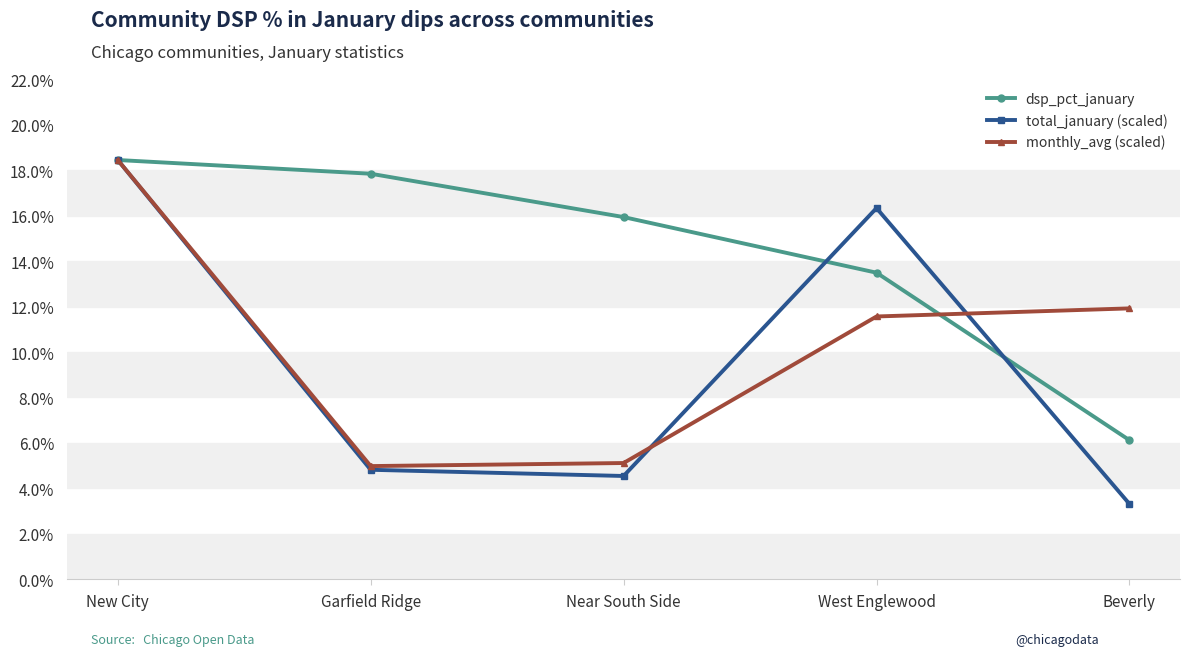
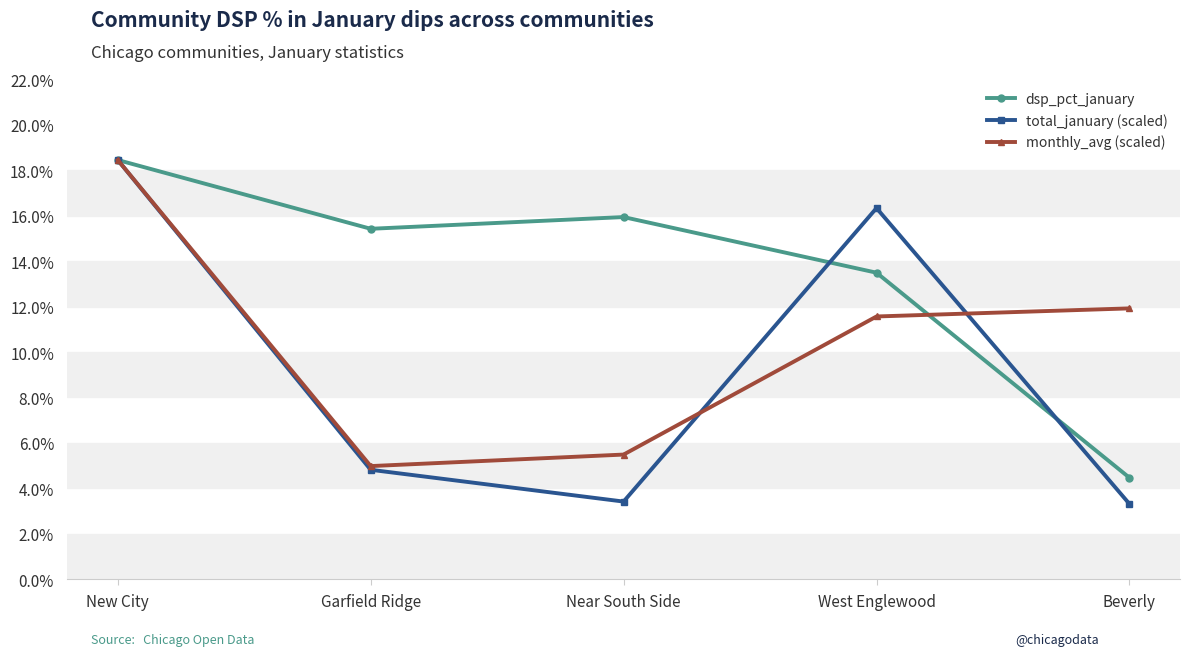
  {
    "dsp_pct_january": {
-     "Garfield Ridge": "17.9%",
+     "Garfield Ridge": "15.4%",
      "Near South Side": "15.9%",
      "West Englewood": "13.5%",
-     "Beverly": "6.1%"
+     "Beverly": "4.5%"
    },
    "total_january (scaled)": {
      "Garfield Ridge": "4.8%",
-     "Near South Side": "4.5%",
+     "Near South Side": "3.4%",
      "West Englewood": "16.3%",
      "Beverly": "3.3%"
    },
    "monthly_avg (scaled)": {
      "Garfield Ridge": "5.0%",
-     "Near South Side": "5.1%",
+     "Near South Side": "5.5%",
      "West Englewood": "11.6%",
      "Beverly": "11.9%"
    }
  }
